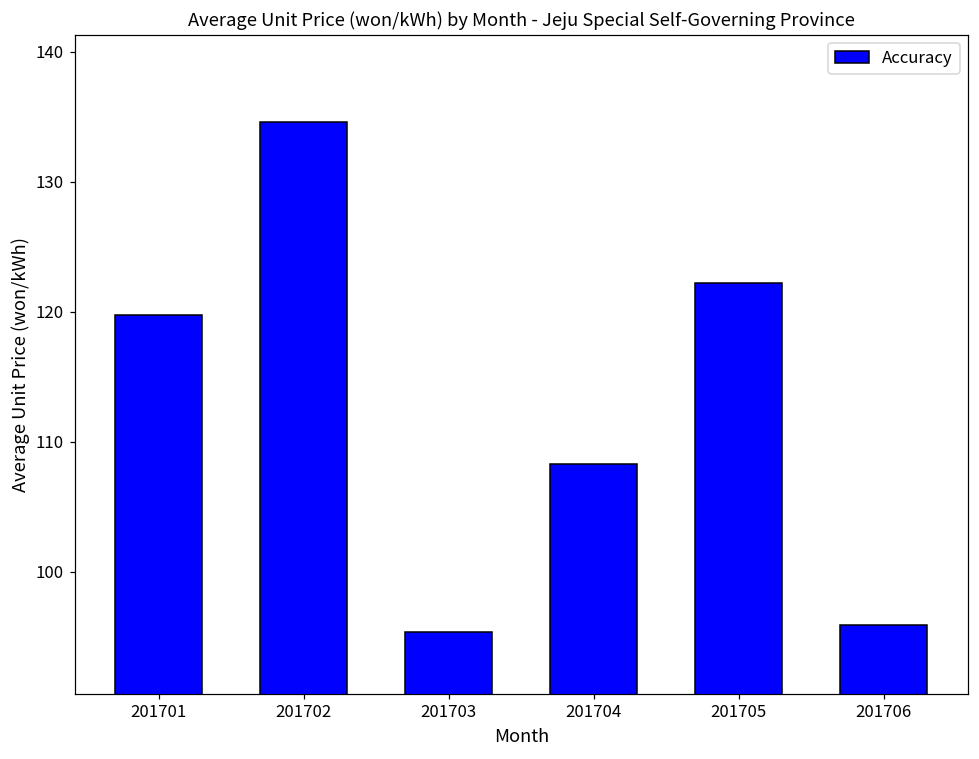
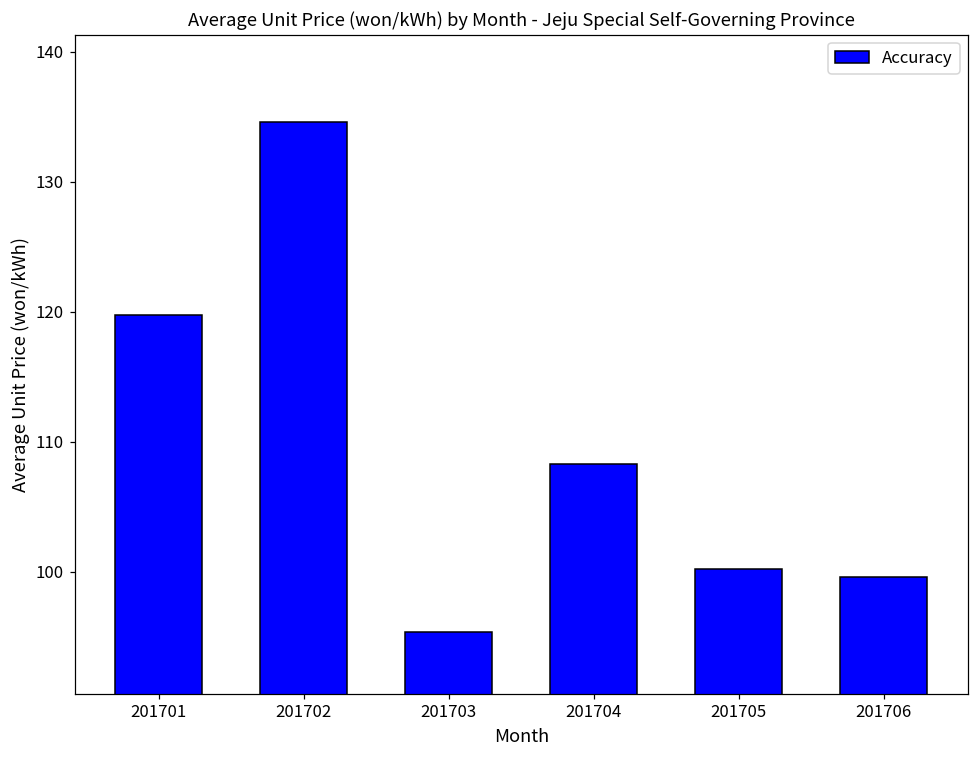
  {
    "201701": 119.8,
    "201702": 134.6,
    "201703": 95.4,
    "201704": 108.3,
-   "201705": 122.2,
-   "201706": 95.9
+   "201705": 100.2,
+   "201706": 99.6
  }
